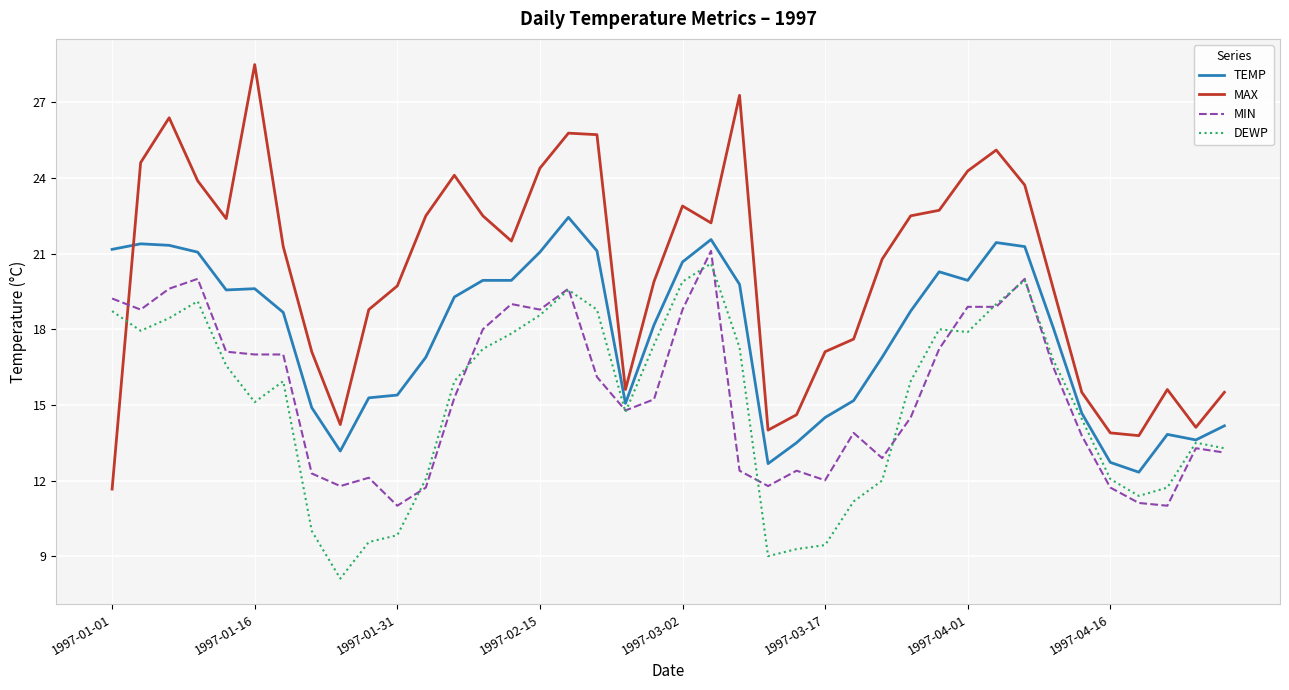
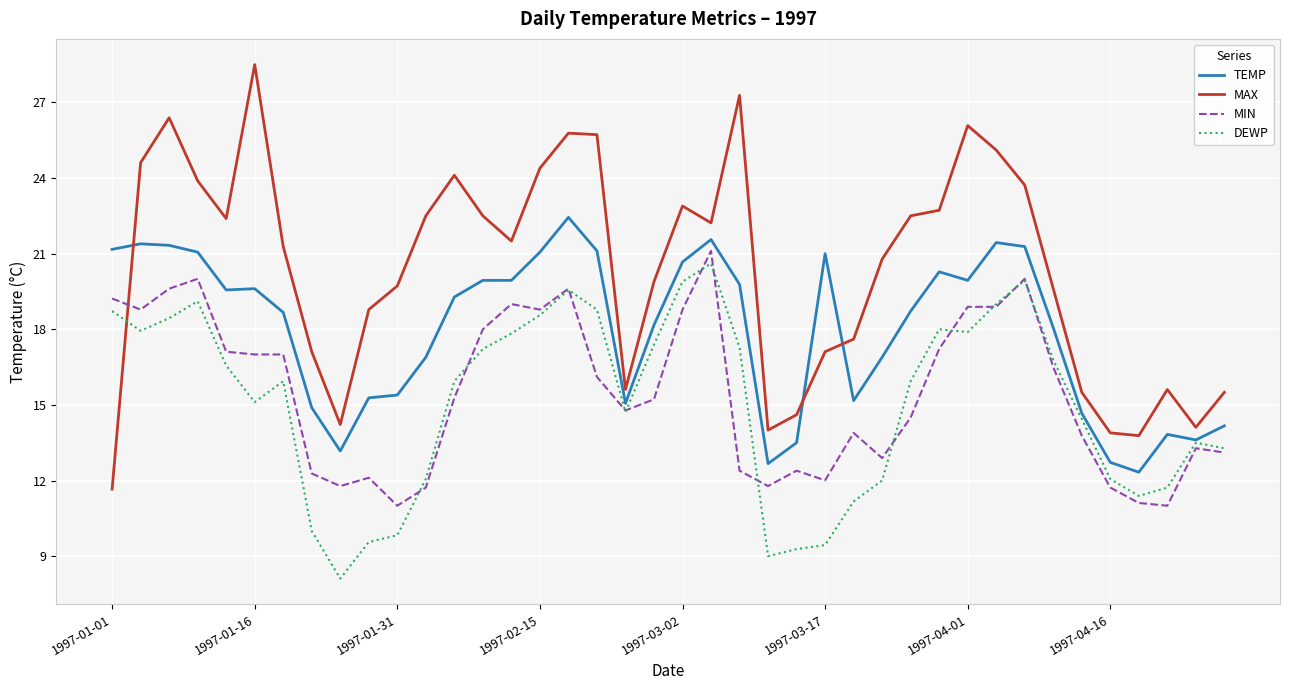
  {
    "TEMP": {
      "1997-01-01": 21.2,
      "1997-01-16": 19.6,
      "1997-01-31": 15.4,
      "1997-02-15": 21.1,
      "1997-03-02": 20.7,
-     "1997-03-17": 14.5,
+     "1997-03-17": 21.0,
      "1997-04-01": 19.9,
      "1997-04-16": 12.7
    },
    "MAX": {
      "1997-01-01": 11.7,
      "1997-01-16": 28.5,
      "1997-01-31": 19.7,
      "1997-02-15": 24.4,
      "1997-03-02": 22.9,
      "1997-03-17": 17.1,
-     "1997-04-01": 24.3,
+     "1997-04-01": 26.1,
      "1997-04-16": 13.9
    },
    "MIN": {
      "1997-01-01": 19.2,
      "1997-01-16": 17.0,
      "1997-01-31": 11.0,
      "1997-02-15": 18.8,
      "1997-03-02": 18.8,
      "1997-03-17": 12.0,
      "1997-04-01": 18.9,
      "1997-04-16": 11.7
    },
    "DEWP": {
      "1997-01-01": 18.7,
      "1997-01-16": 15.1,
      "1997-01-31": 9.8,
      "1997-02-15": 18.6,
      "1997-03-02": 19.9,
      "1997-03-17": 9.4,
      "1997-04-01": 17.9,
      "1997-04-16": 12.1
    }
  }
